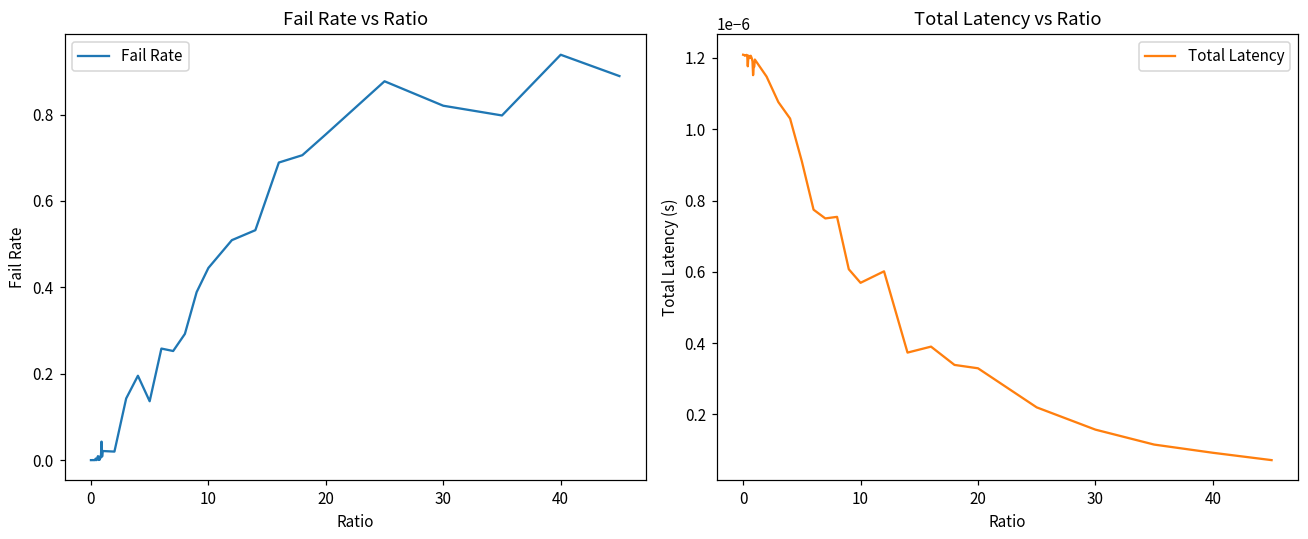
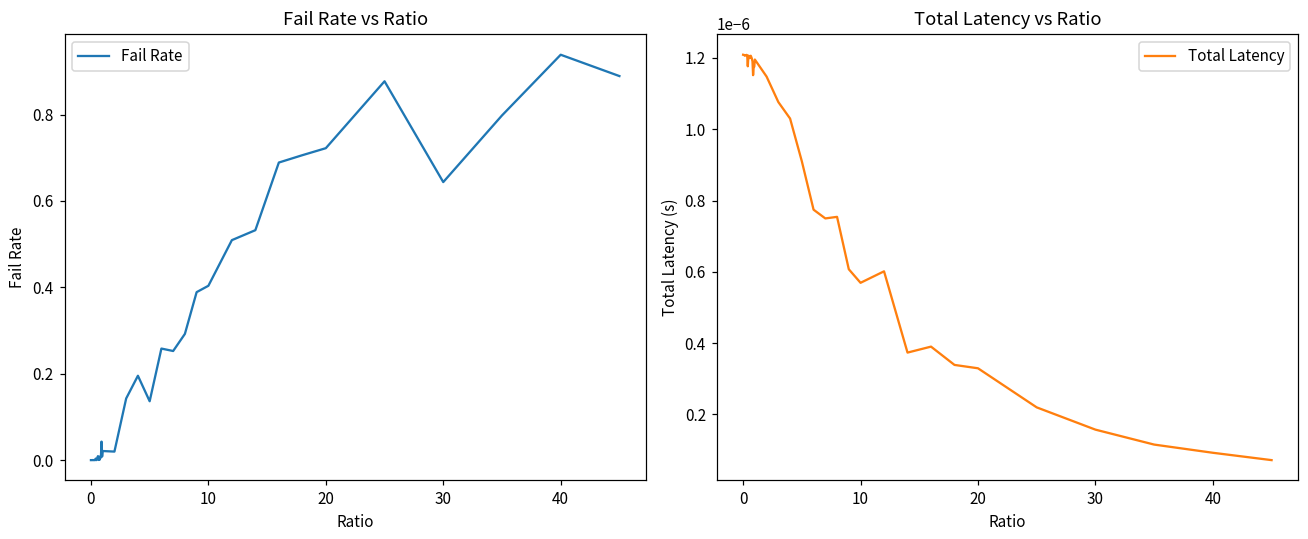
  {
    "Fail Rate vs Ratio": {
      "0": 0.00,
-     "10": 0.44,
-     "20": 0.75,
-     "30": 0.82,
+     "10": 0.40,
+     "20": 0.72,
+     "30": 0.64,
      "40": 0.94
    },
    "Total Latency vs Ratio": {
      "0": 0.00000121,
      "10": 0.00000057,
      "20": 0.00000033,
      "30": 0.00000016,
      "40": 0.00000009
    }
  }
